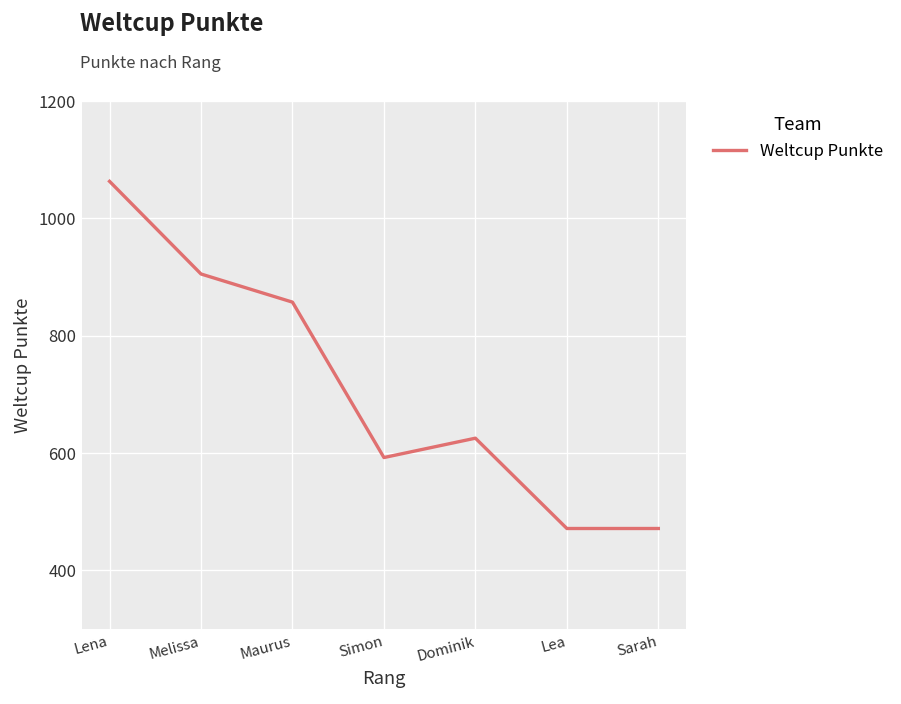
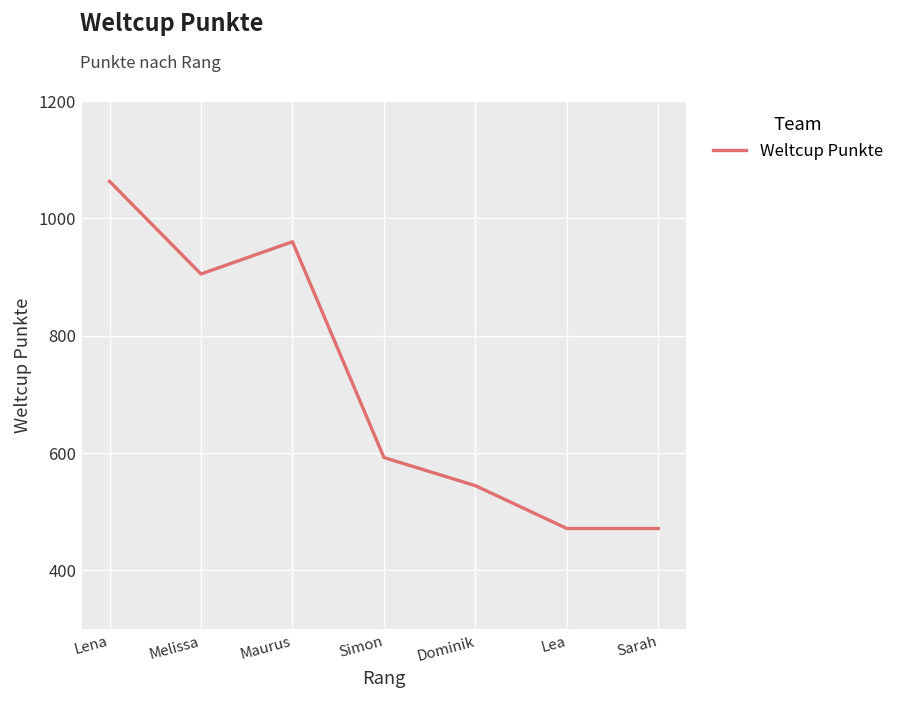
  {
    "Lena": 1060,
    "Melissa": 910,
-   "Maurus": 860,
+   "Maurus": 960,
    "Simon": 590,
-   "Dominik": 630,
+   "Dominik": 540,
    "Lea": 470,
    "Sarah": 470
  }
